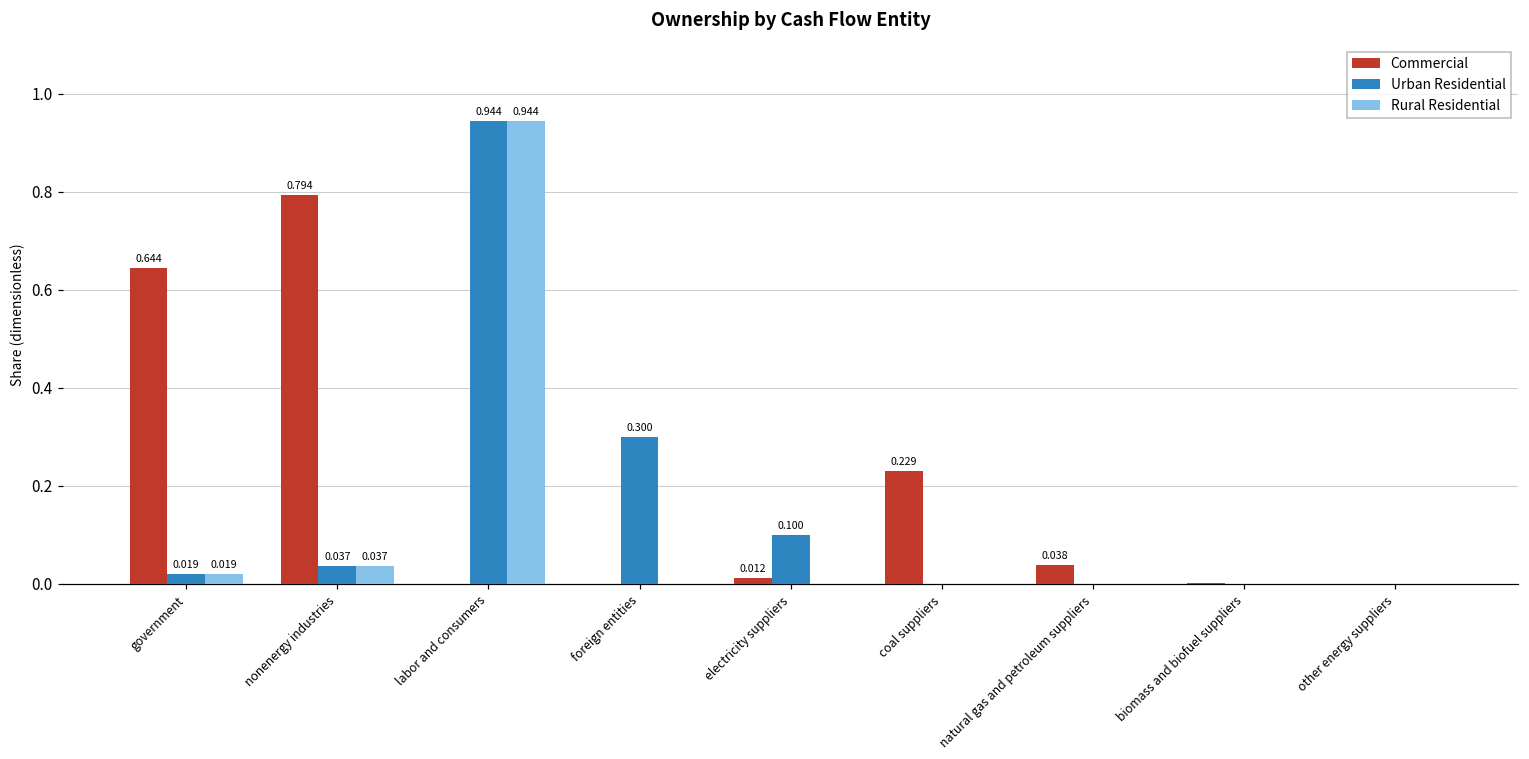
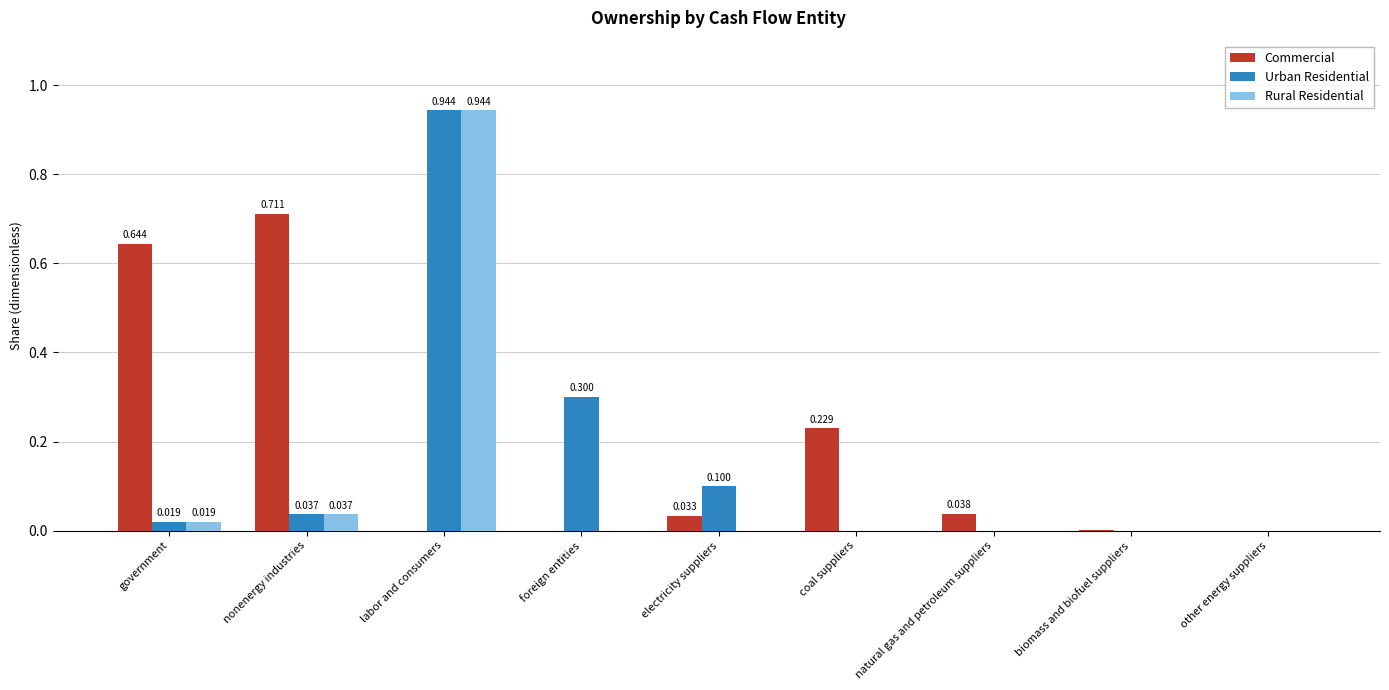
  {
    "Commercial": {
      "government": 0.644,
-     "nonenergy industries": 0.794,
-     "electricity suppliers": 0.012,
+     "nonenergy industries": 0.711,
+     "electricity suppliers": 0.033,
      "coal suppliers": 0.229,
      "natural gas and petroleum suppliers": 0.038
    },
    "Urban Residential": {
      "government": 0.019,
      "nonenergy industries": 0.037,
      "labor and consumers": 0.944,
      "foreign entities": 0.300,
      "electricity suppliers": 0.100
    },
    "Rural Residential": {
      "government": 0.019,
      "nonenergy industries": 0.037,
      "labor and consumers": 0.944
    }
  }
